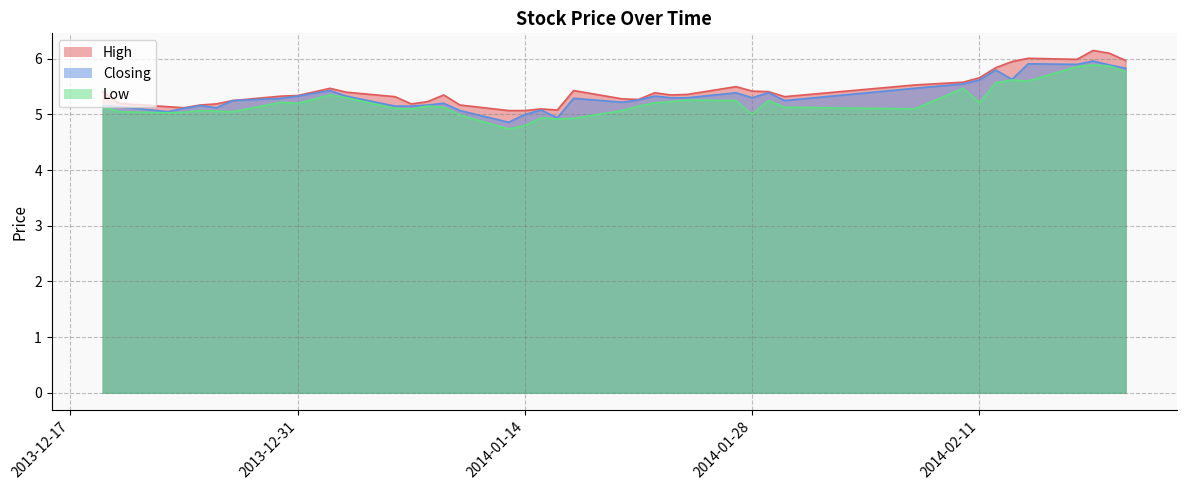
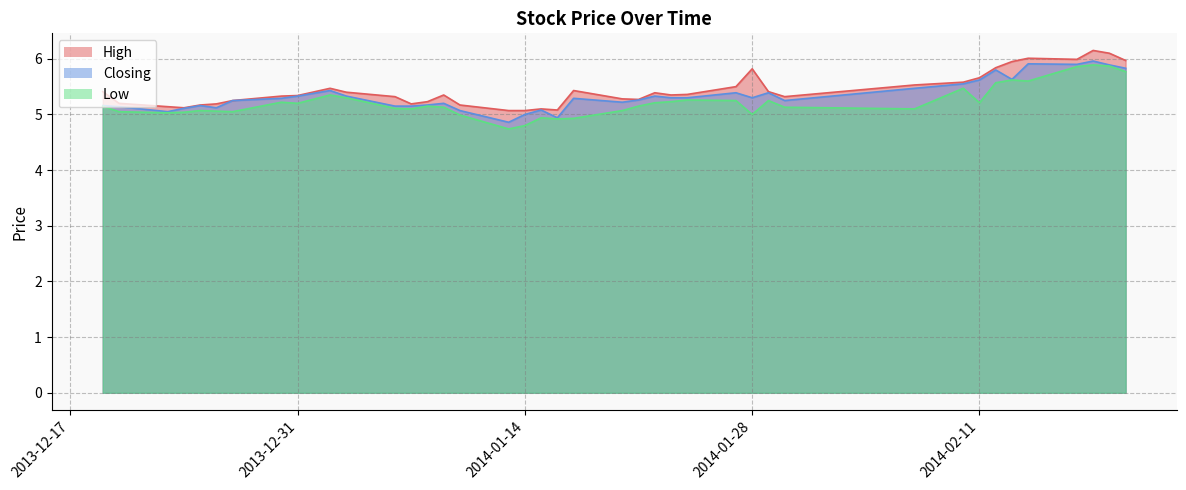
  {
    "High": {
      "2014-01-14": 5.1,
-     "2014-01-28": 5.4
+     "2014-01-28": 5.8
    },
    "Closing": {
      "2014-01-14": 5.0,
      "2014-01-28": 5.3
    },
    "Low": {
      "2013-12-31": 5.2,
      "2014-01-14": 4.8,
      "2014-01-28": 5.0,
      "2014-02-11": 5.2
    }
  }
